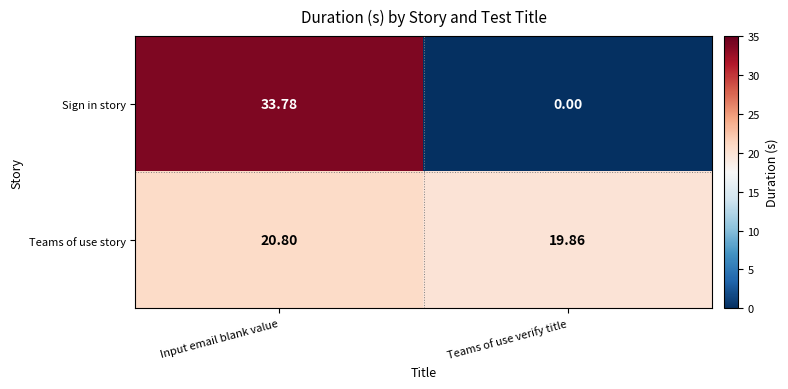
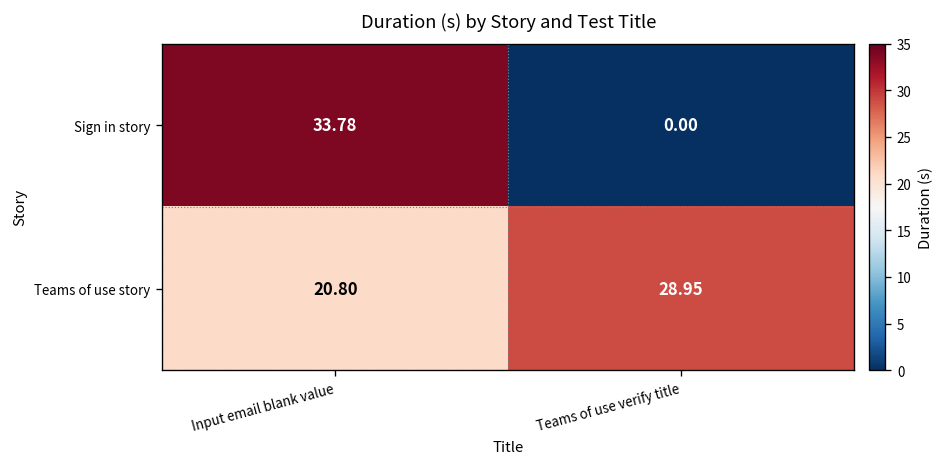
  {
    "Sign in story": {
      "Input email blank value": 33.78,
      "Teams of use verify title": 0.00
    },
    "Teams of use story": {
      "Input email blank value": 20.80,
-     "Teams of use verify title": 19.86
+     "Teams of use verify title": 28.95
    }
  }
